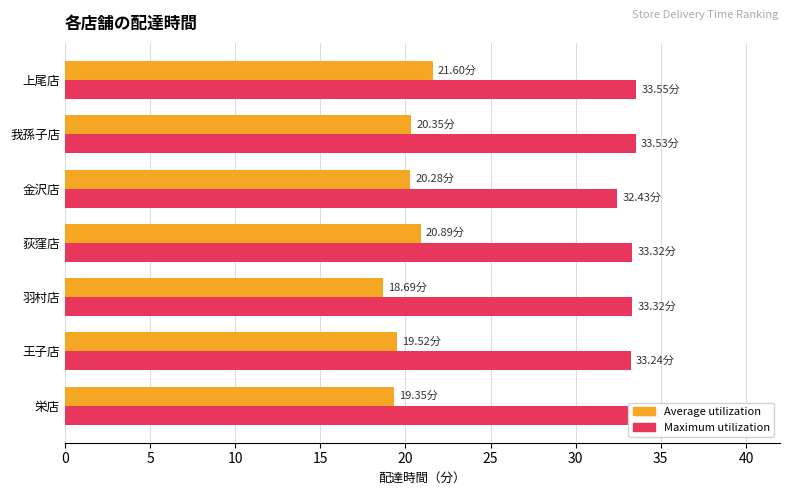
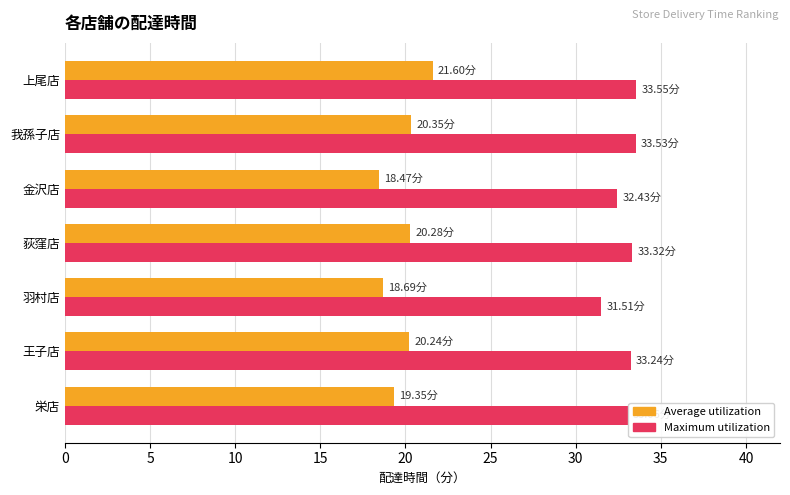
  {
    "Average utilization": {
      "上尾店": "21.60分",
      "我孫子店": "20.35分",
-     "金沢店": "20.28分",
-     "荻窪店": "20.89分",
+     "金沢店": "18.47分",
+     "荻窪店": "20.28分",
      "羽村店": "18.69分",
-     "王子店": "19.52分",
+     "王子店": "20.24分",
      "栄店": "19.35分"
    },
    "Maximum utilization": {
      "上尾店": "33.55分",
      "我孫子店": "33.53分",
      "金沢店": "32.43分",
      "荻窪店": "33.32分",
-     "羽村店": "33.32分",
+     "羽村店": "31.51分",
      "王子店": "33.24分"
    }
  }
